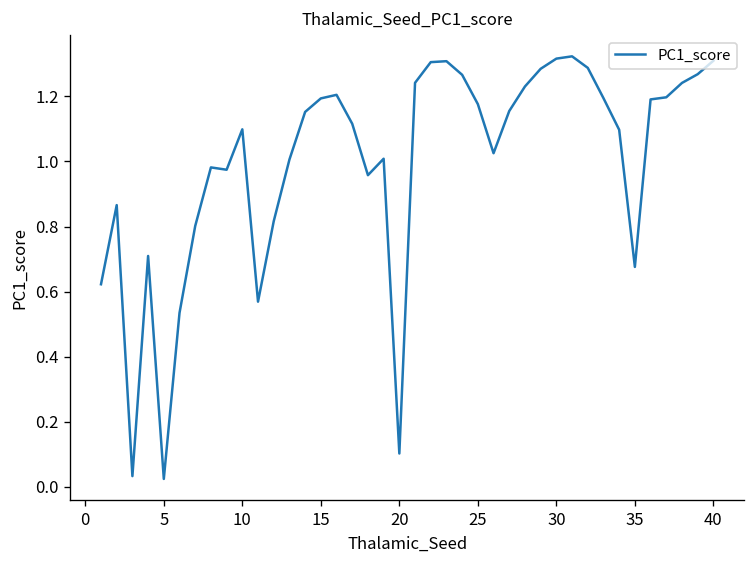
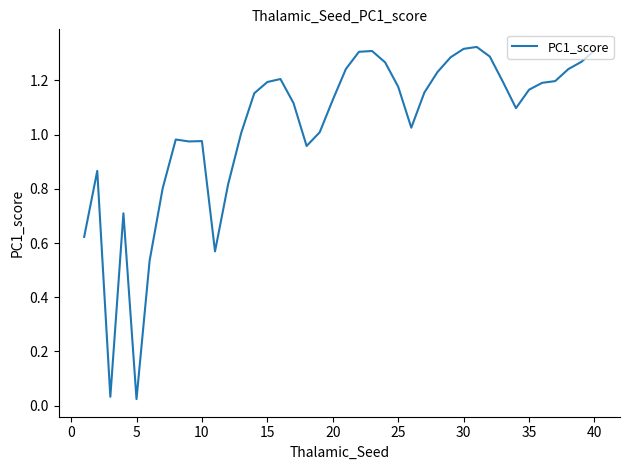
  {
    "5": 0.02,
-   "10": 1.10,
+   "10": 0.98,
    "15": 1.19,
-   "20": 0.10,
+   "20": 1.13,
    "25": 1.18,
    "30": 1.32,
-   "35": 0.68
+   "35": 1.17
  }
